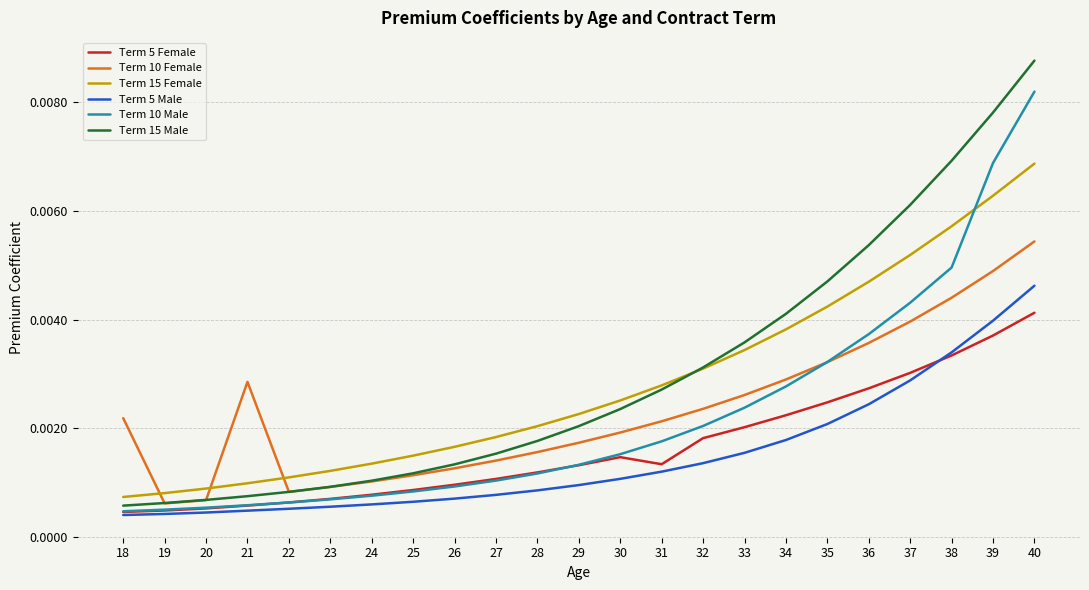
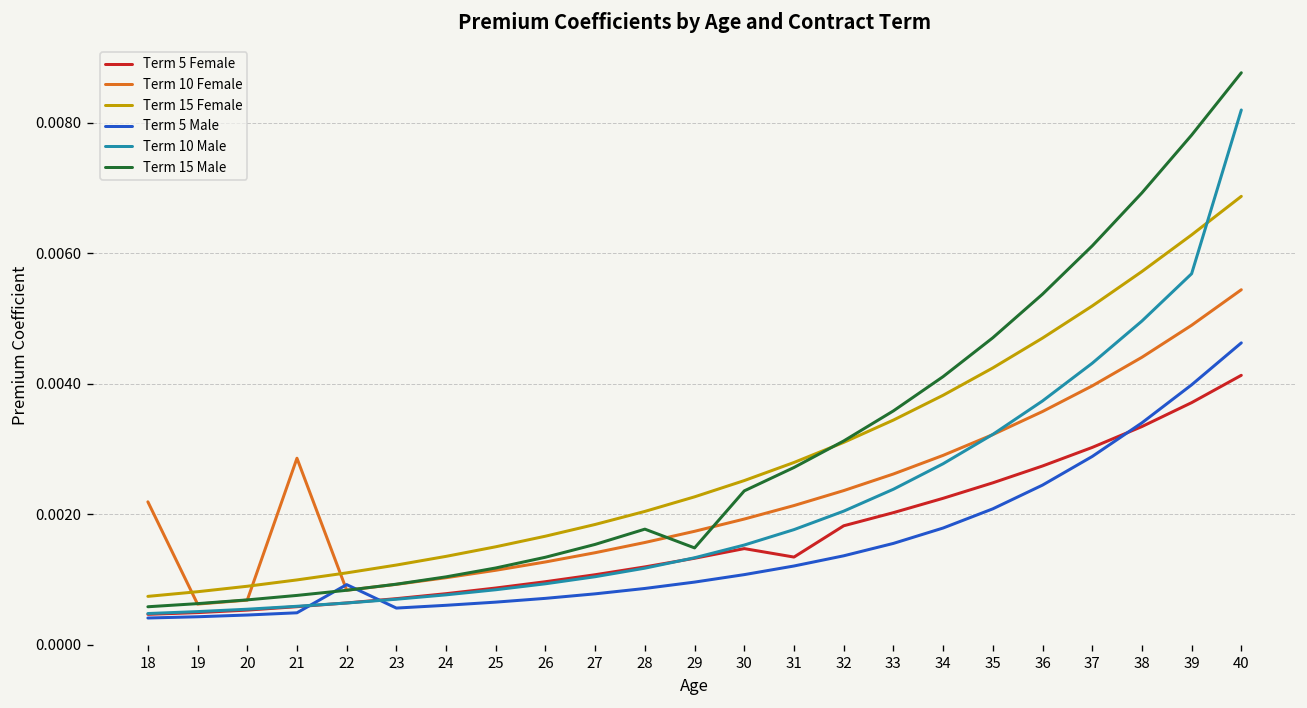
  {
    "Term 5 Female": {
      "30": 0.0015,
      "31": 0.0013,
      "32": 0.0018,
      "33": 0.0020,
      "34": 0.0022,
      "35": 0.0025,
      "36": 0.0027,
      "37": 0.0030,
      "38": 0.0033,
      "39": 0.0037,
      "40": 0.0041
    },
    "Term 10 Female": {
      "18": 0.0022,
      "21": 0.0029,
      "26": 0.0013,
      "27": 0.0014,
      "28": 0.0016,
      "29": 0.0017,
      "30": 0.0019,
      "31": 0.0021,
      "32": 0.0024,
      "33": 0.0026,
      "34": 0.0029,
      "36": 0.0036,
      "37": 0.0040,
      "38": 0.0044,
      "39": 0.0049,
      "40": 0.0054
    },
    "Term 15 Female": {
      "18": 0.0007,
      "19": 0.0008,
      "20": 0.0009,
      "21": 0.0010,
      "22": 0.0011,
      "23": 0.0012,
      "24": 0.0014,
      "25": 0.0015,
      "26": 0.0017,
      "27": 0.0018,
      "28": 0.0020,
      "29": 0.0023,
      "30": 0.0025,
      "31": 0.0028,
      "33": 0.0034,
      "34": 0.0038,
      "35": 0.0042,
      "36": 0.0047,
      "37": 0.0052,
      "38": 0.0057,
      "39": 0.0063,
      "40": 0.0069
    },
    "Term 5 Male": {
      "18": 0.0004,
      "19": 0.0004,
      "20": 0.0005,
      "21": 0.0005,
-     "22": 0.0005,
+     "22": 0.0009,
      "23": 0.0006,
      "24": 0.0006,
      "25": 0.0007,
      "26": 0.0007,
      "27": 0.0008,
      "28": 0.0009,
      "29": 0.0010,
      "30": 0.0011,
      "31": 0.0012,
      "32": 0.0014,
      "33": 0.0016,
      "34": 0.0018,
      "35": 0.0021,
      "36": 0.0024,
      "37": 0.0029,
      "38": 0.0034,
      "39": 0.0040,
      "40": 0.0046
    },
    "Term 10 Male": {
      "30": 0.0015,
      "31": 0.0018,
      "32": 0.0020,
      "33": 0.0024,
      "34": 0.0028,
      "36": 0.0037,
      "37": 0.0043,
      "38": 0.0050,
-     "39": 0.0069,
+     "39": 0.0057,
      "40": 0.0082
    },
    "Term 15 Male": {
      "18": 0.0006,
      "21": 0.0008,
      "26": 0.0013,
      "27": 0.0015,
      "28": 0.0018,
-     "29": 0.0020,
+     "29": 0.0015,
      "30": 0.0024,
      "31": 0.0027,
      "33": 0.0036,
      "34": 0.0041,
      "35": 0.0047,
      "36": 0.0054,
      "37": 0.0061,
      "38": 0.0069,
      "39": 0.0078,
      "40": 0.0088
    }
  }
